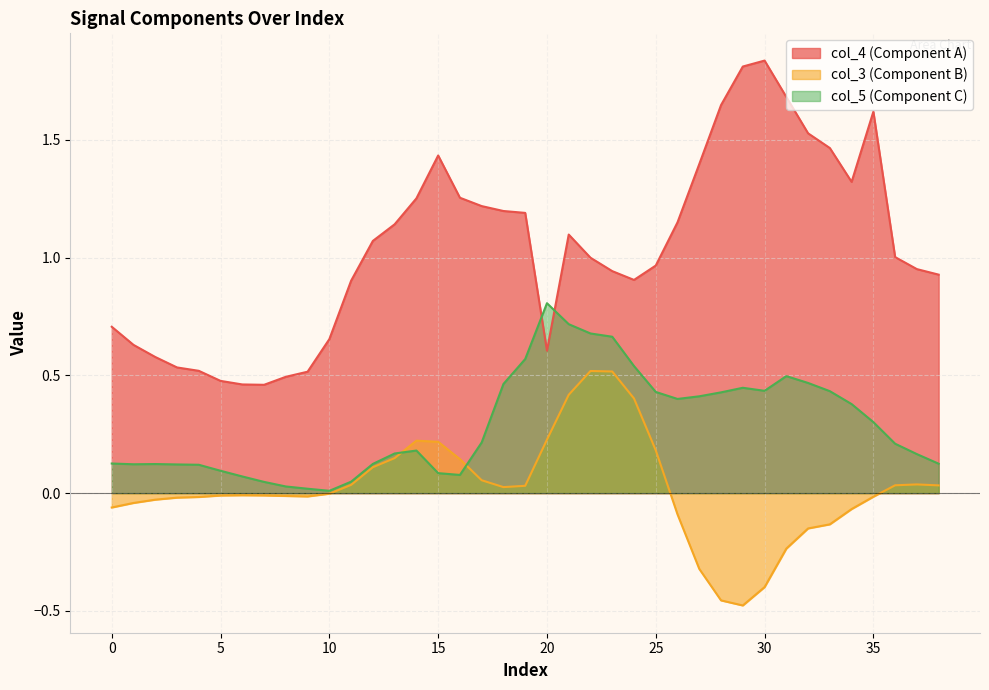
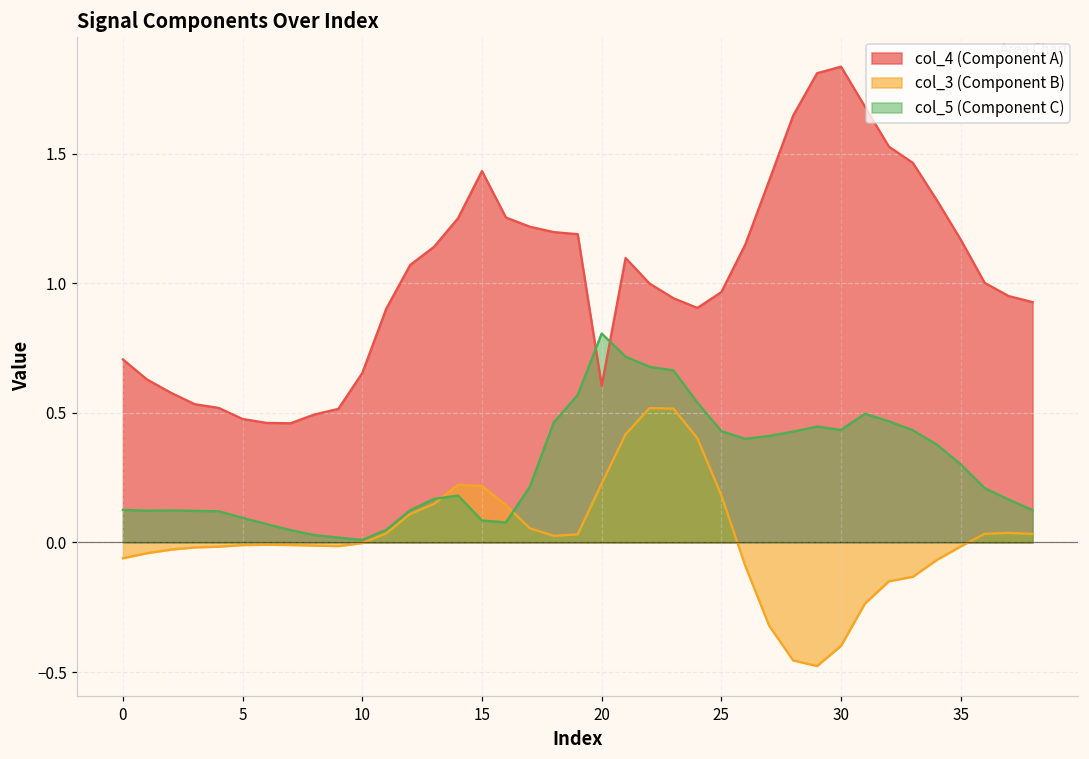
  {
    "col_4 (Component A)": {
      "0": 0.71,
      "5": 0.48,
      "10": 0.65,
      "15": 1.43,
      "20": 0.60,
      "25": 0.97,
      "30": 1.84,
-     "35": 1.62
+     "35": 1.17
    },
    "col_5 (Component C)": {
      "0": 0.13,
      "5": 0.09,
      "15": 0.08,
      "20": 0.81,
      "25": 0.43,
      "30": 0.43,
      "35": 0.30
    }
  }
